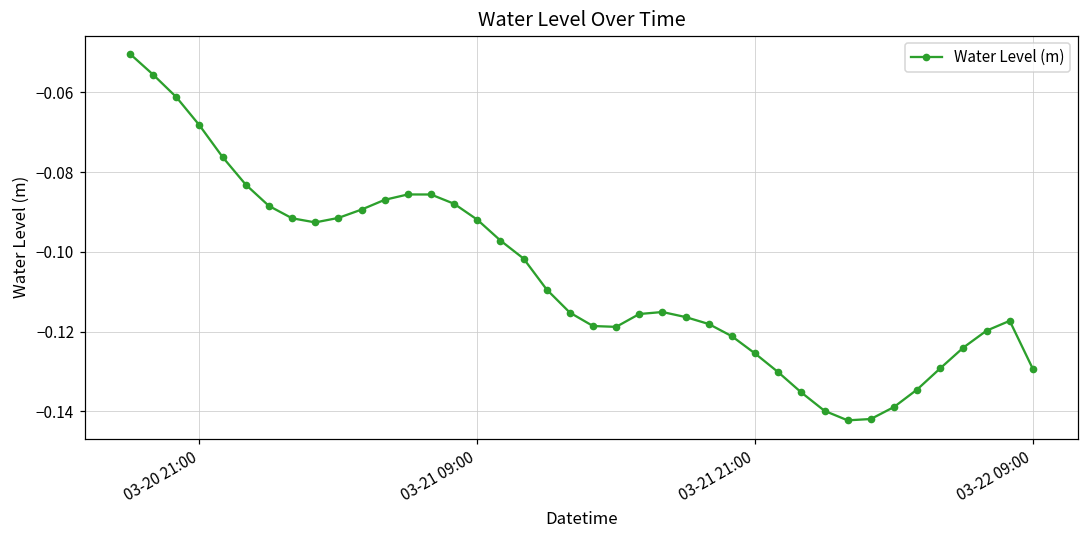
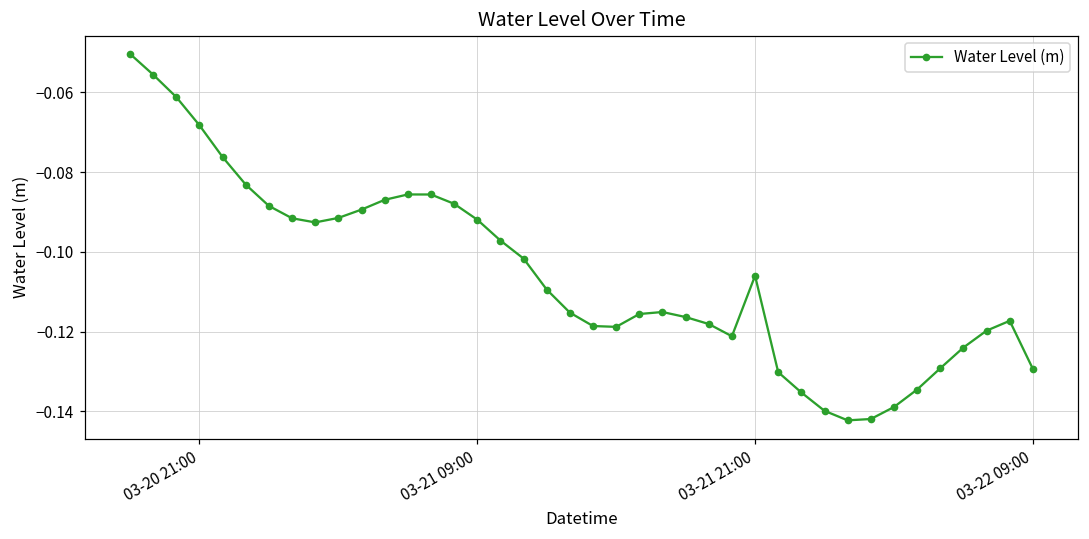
  {
    "03-20 21:00": -0.068,
    "03-21 09:00": -0.092,
-   "03-21 21:00": -0.126,
+   "03-21 21:00": -0.106,
    "03-22 09:00": -0.129
  }
